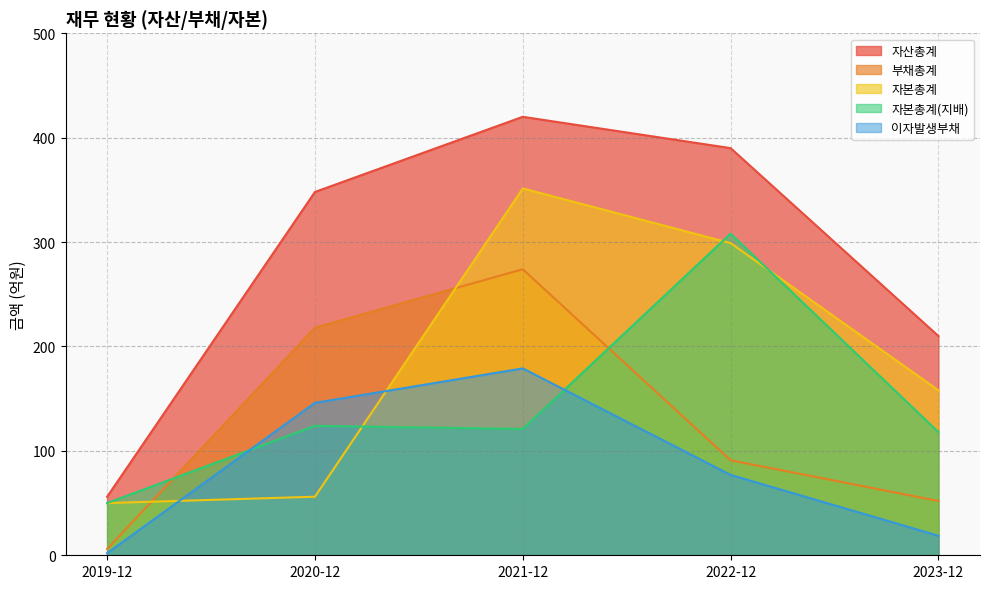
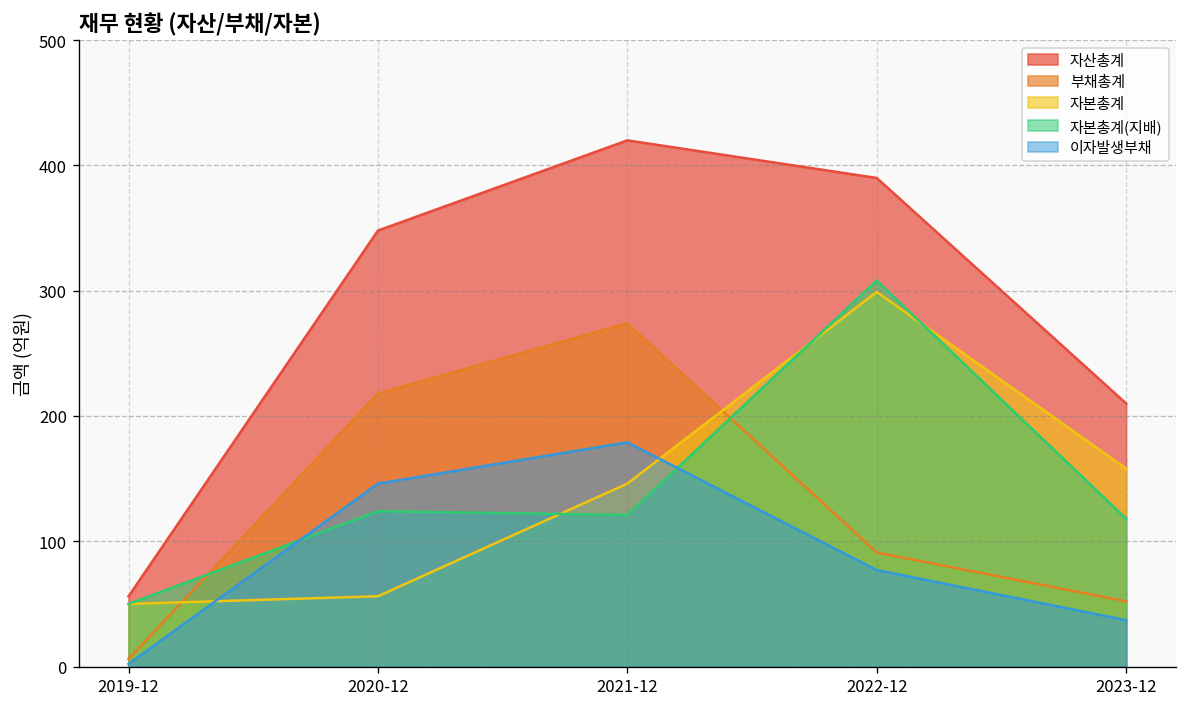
  {
    "자본총계": {
      "2020-12": 56,
-     "2021-12": 351,
+     "2021-12": 146,
      "2022-12": 299,
      "2023-12": 158
    },
    "자본총계(지배)": {
      "2020-12": 124,
      "2021-12": 121,
      "2022-12": 308,
      "2023-12": 118
    },
    "이자발생부채": {
      "2019-12": 2,
      "2020-12": 146,
      "2021-12": 179,
      "2022-12": 77,
-     "2023-12": 19
+     "2023-12": 37
    }
  }
